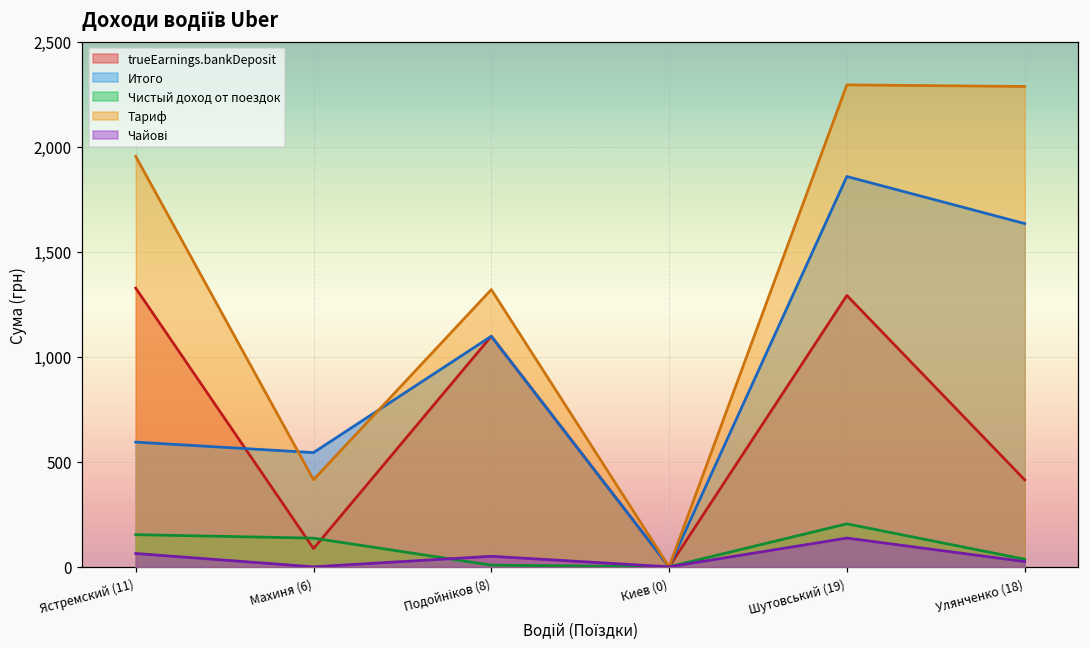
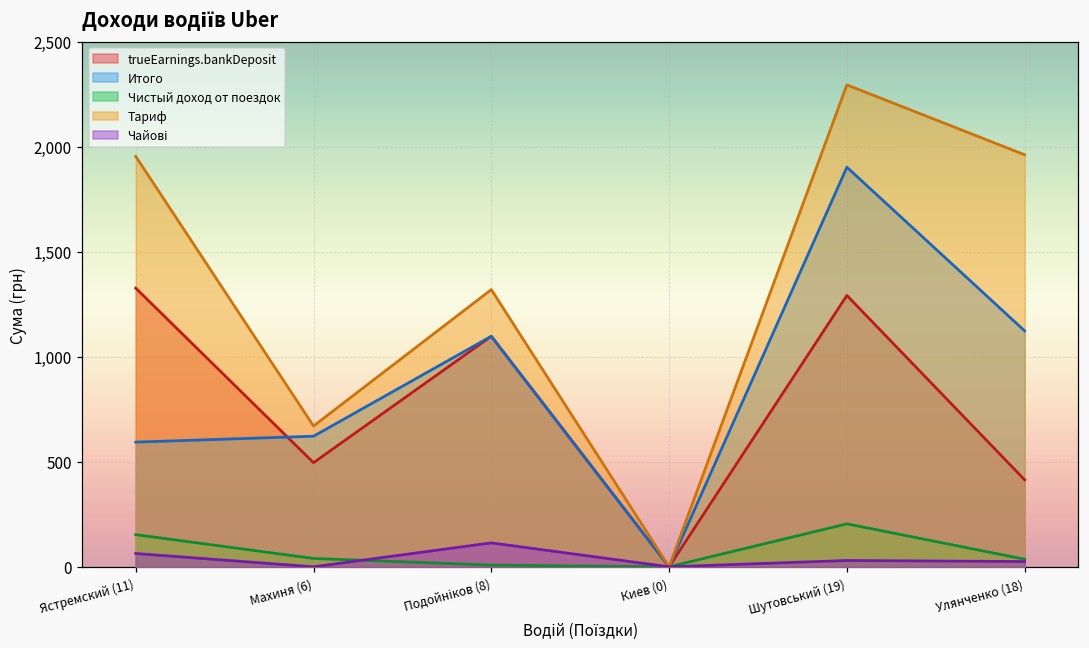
  {
    "trueEarnings.bankDeposit": {
      "Ястремский (11)": "1,330",
-     "Махиня (6)": "90",
+     "Махиня (6)": "500",
      "Шутовський (19)": "1,290",
      "Улянченко (18)": "410"
    },
    "Итого": {
      "Ястремский (11)": "590",
-     "Махиня (6)": "540",
-     "Шутовський (19)": "1,860",
-     "Улянченко (18)": "1,630"
+     "Махиня (6)": "620",
+     "Шутовський (19)": "1,900",
+     "Улянченко (18)": "1,120"
    },
    "Чистый доход от поездок": {
      "Ястремский (11)": "150",
-     "Махиня (6)": "140",
+     "Махиня (6)": "40",
      "Подойніков (8)": "10",
      "Шутовський (19)": "200"
    },
    "Тариф": {
      "Ястремский (11)": "1,950",
-     "Махиня (6)": "410",
+     "Махиня (6)": "670",
      "Подойніков (8)": "1,320",
      "Шутовський (19)": "2,290",
-     "Улянченко (18)": "2,290"
+     "Улянченко (18)": "1,960"
    },
    "Чайові": {
      "Ястремский (11)": "60",
      "Махиня (6)": "0",
-     "Подойніков (8)": "50",
-     "Шутовський (19)": "140"
+     "Подойніков (8)": "110",
+     "Шутовський (19)": "30"
    }
  }
